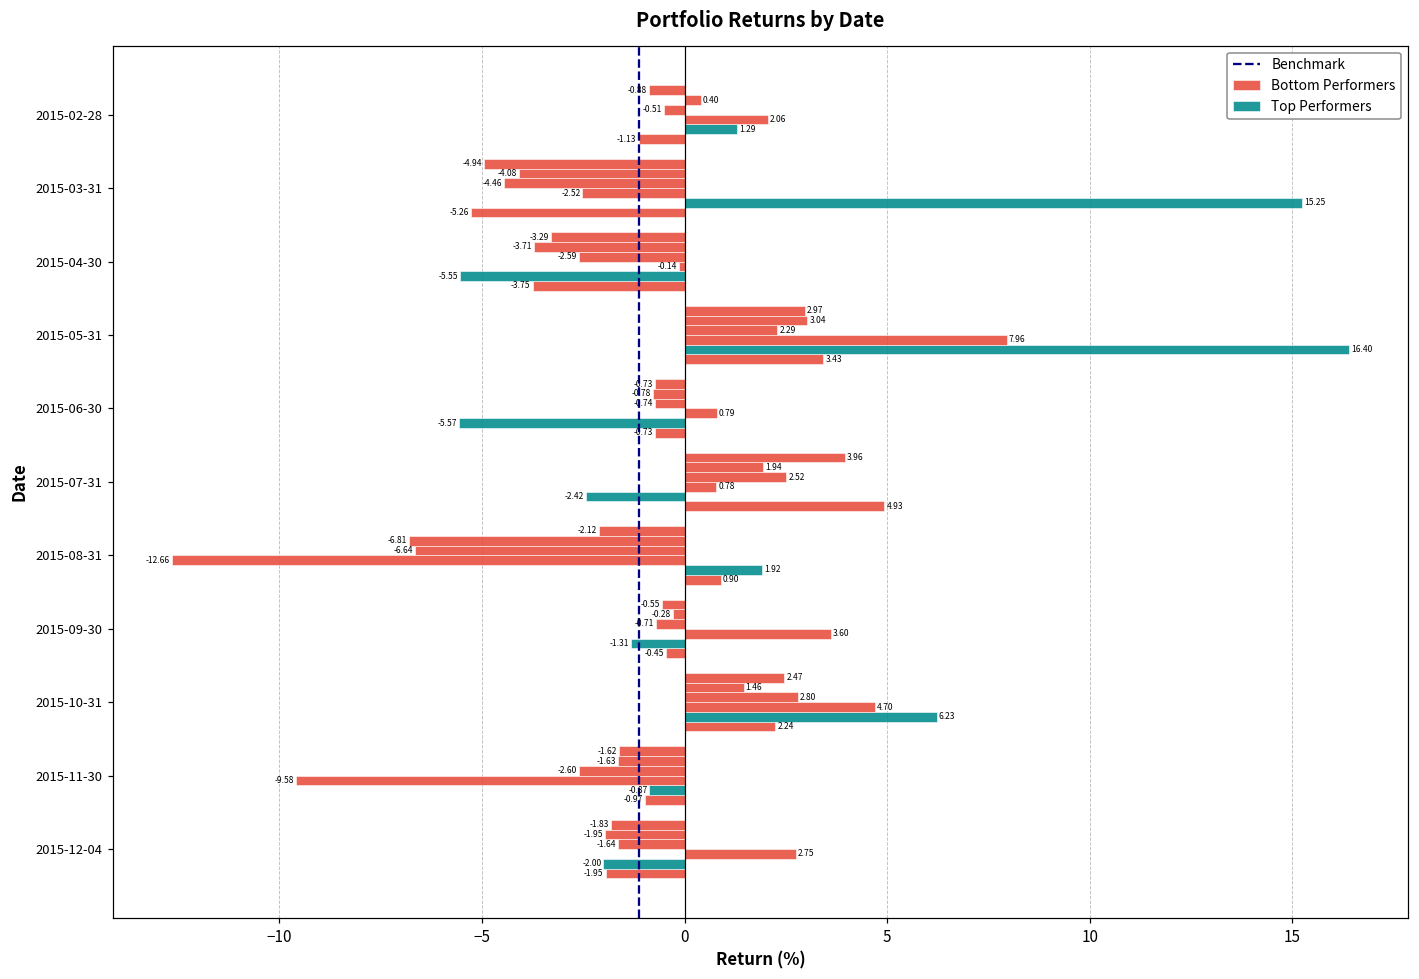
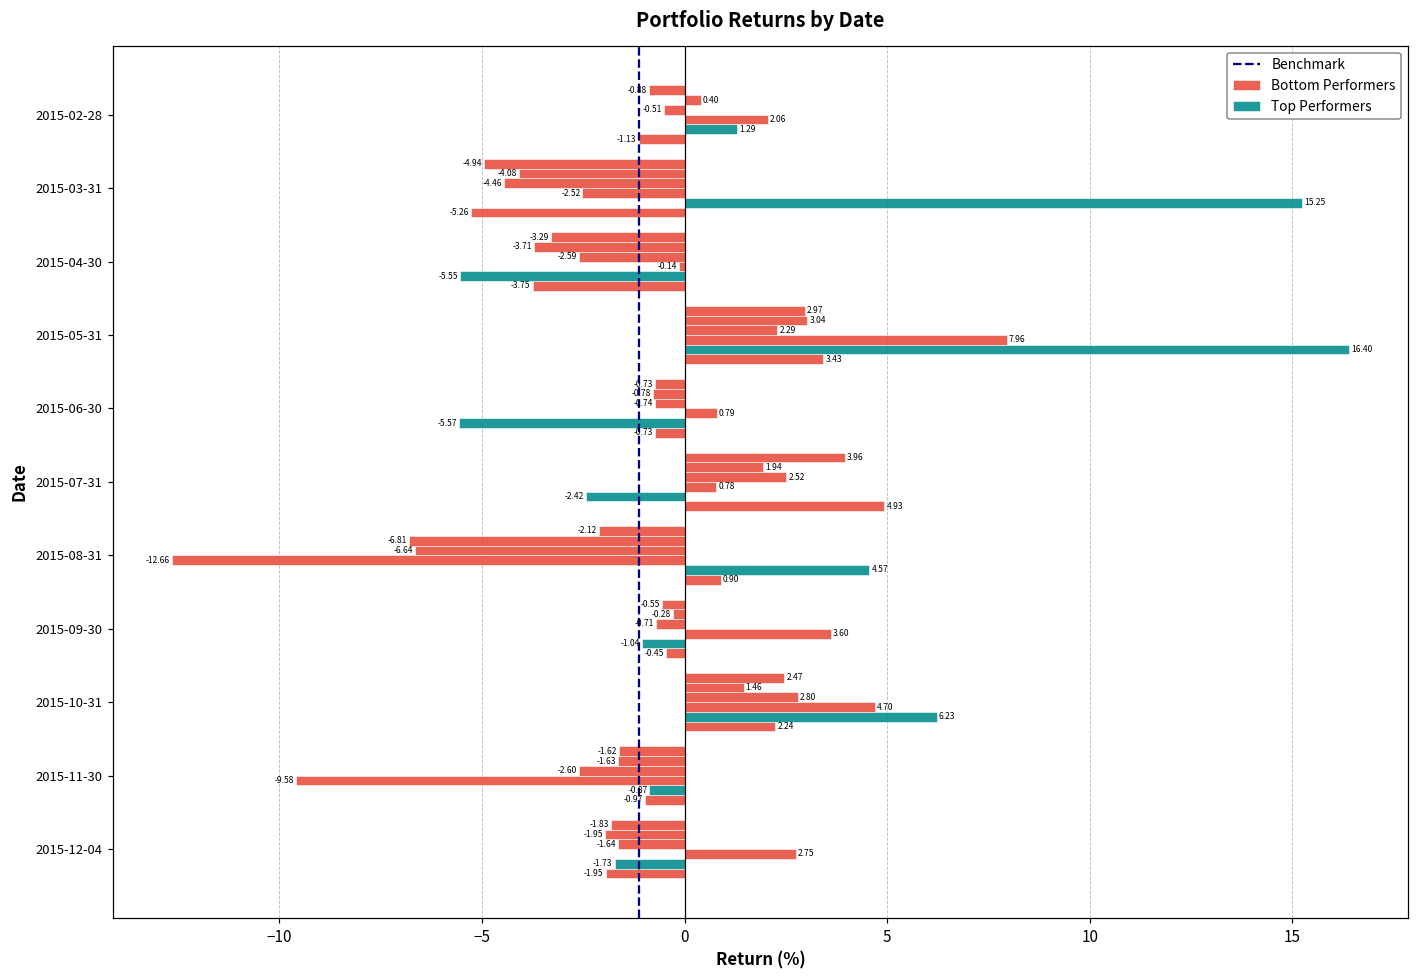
  {
    "Top Performers": {
      "2015-02-28": 1.29,
      "2015-03-31": 15.25,
      "2015-04-30": -5.55,
      "2015-05-31": 16.40,
      "2015-06-30": -5.57,
      "2015-07-31": -2.42,
-     "2015-08-31": 1.92,
-     "2015-09-30": -1.31,
+     "2015-08-31": 4.57,
+     "2015-09-30": -1.04,
      "2015-10-31": 6.23,
      "2015-11-30": -0.87,
-     "2015-12-04": -2.00
+     "2015-12-04": -1.73
    }
  }
